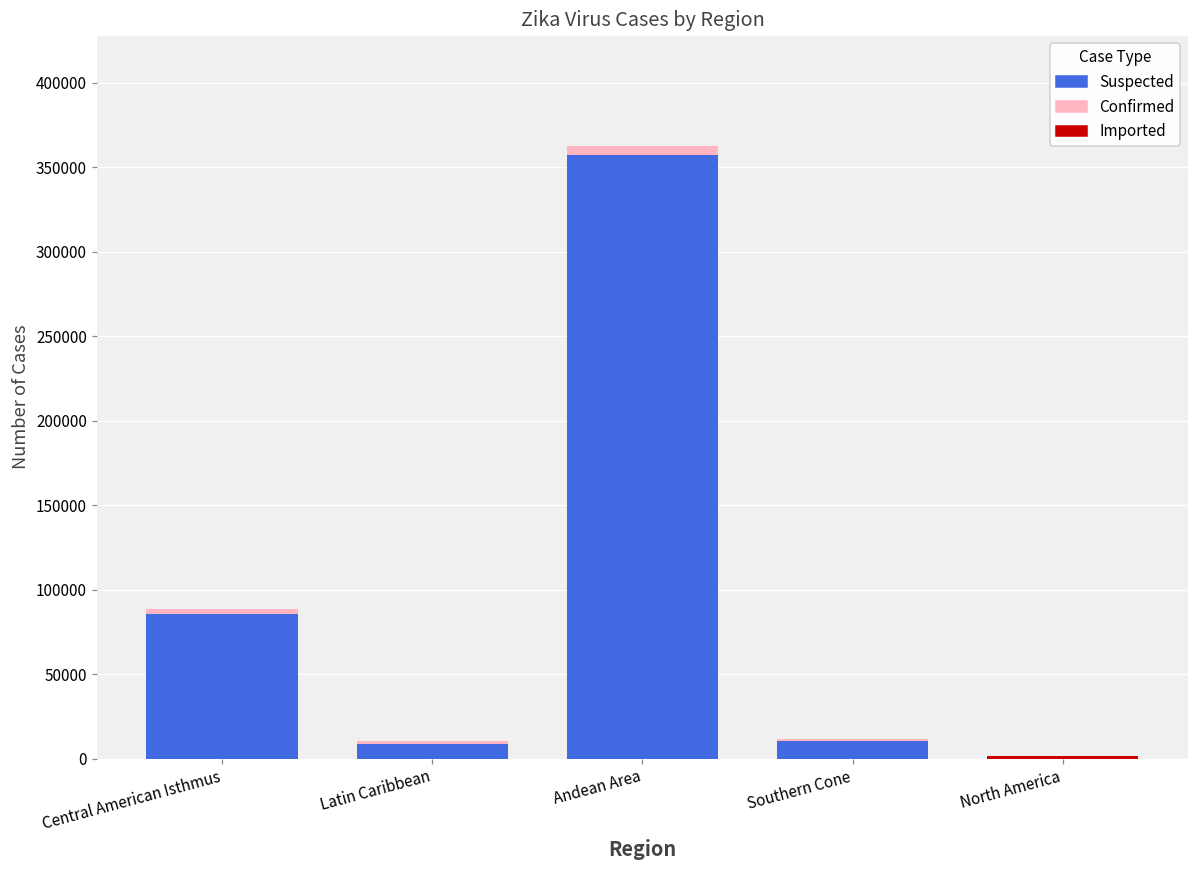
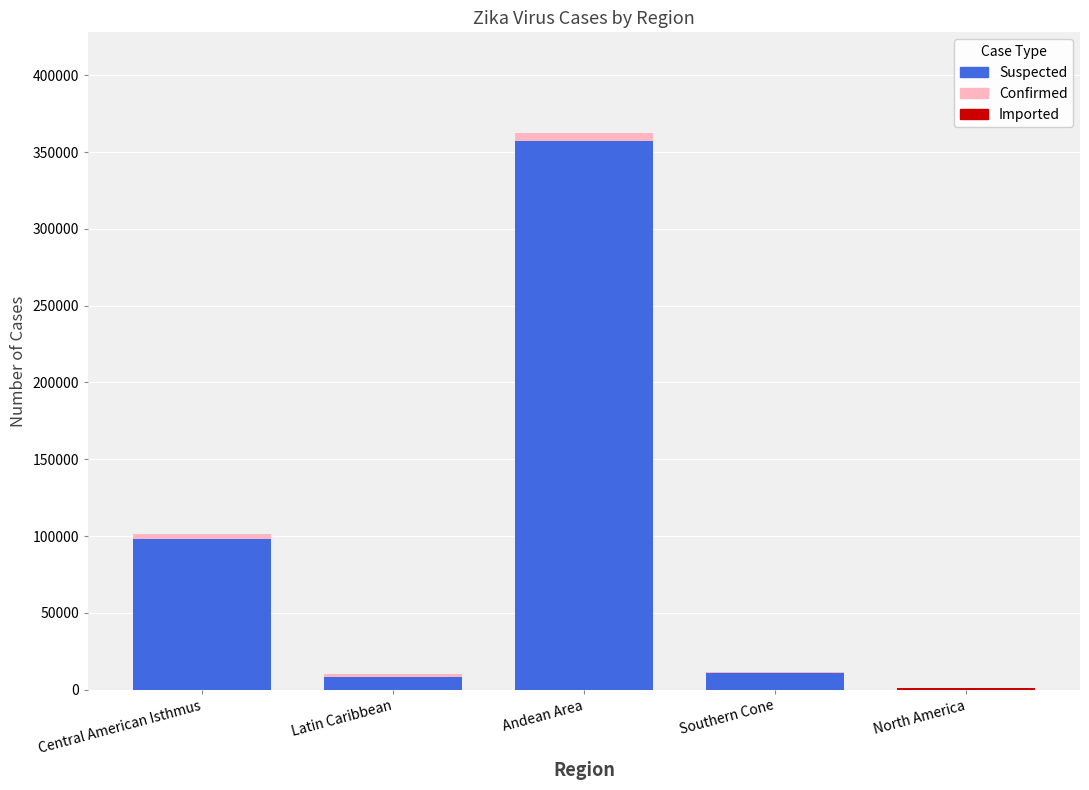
  {
    "Suspected": {
-     "Central American Isthmus": 85000,
+     "Central American Isthmus": 98000,
      "Latin Caribbean": 9000,
      "Andean Area": 357000,
      "Southern Cone": 11000,
      "North America": 0
    },
    "Confirmed": {
      "Central American Isthmus": 3000,
      "Latin Caribbean": 2000,
      "Andean Area": 6000
    },
    "Imported": {
      "Latin Caribbean": 0
    }
  }
